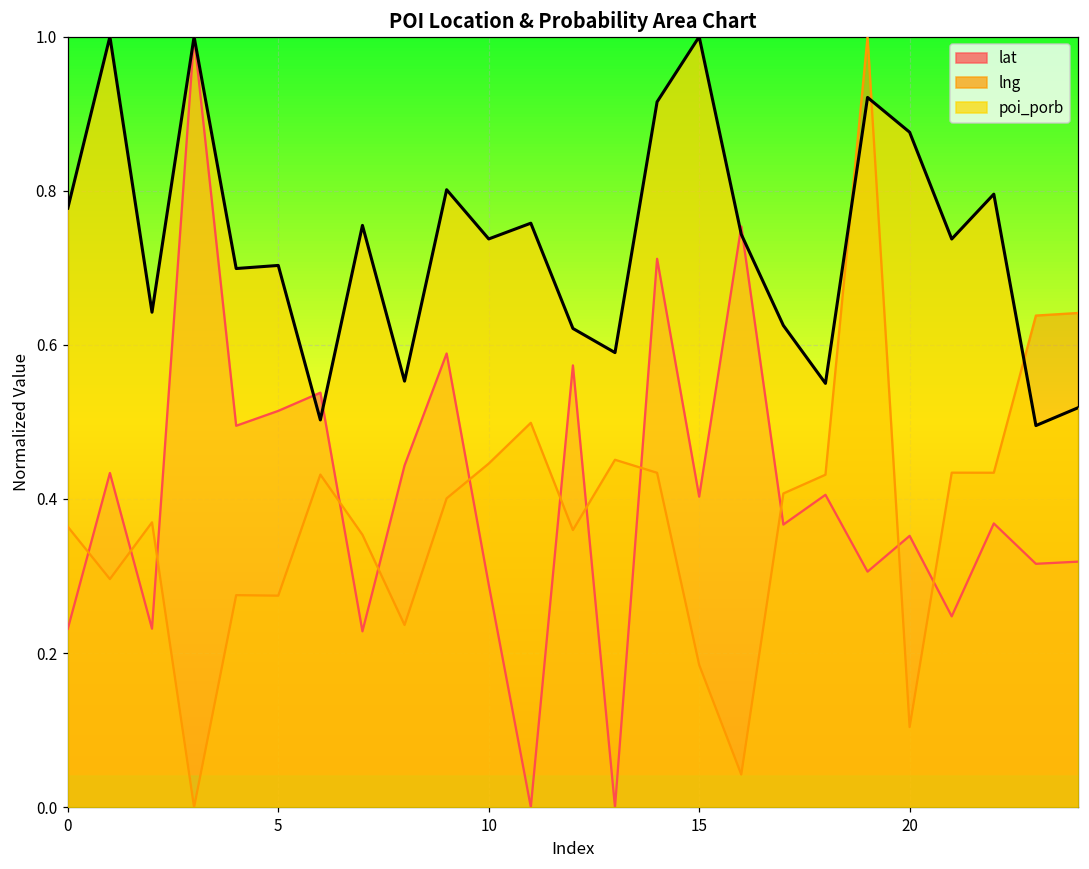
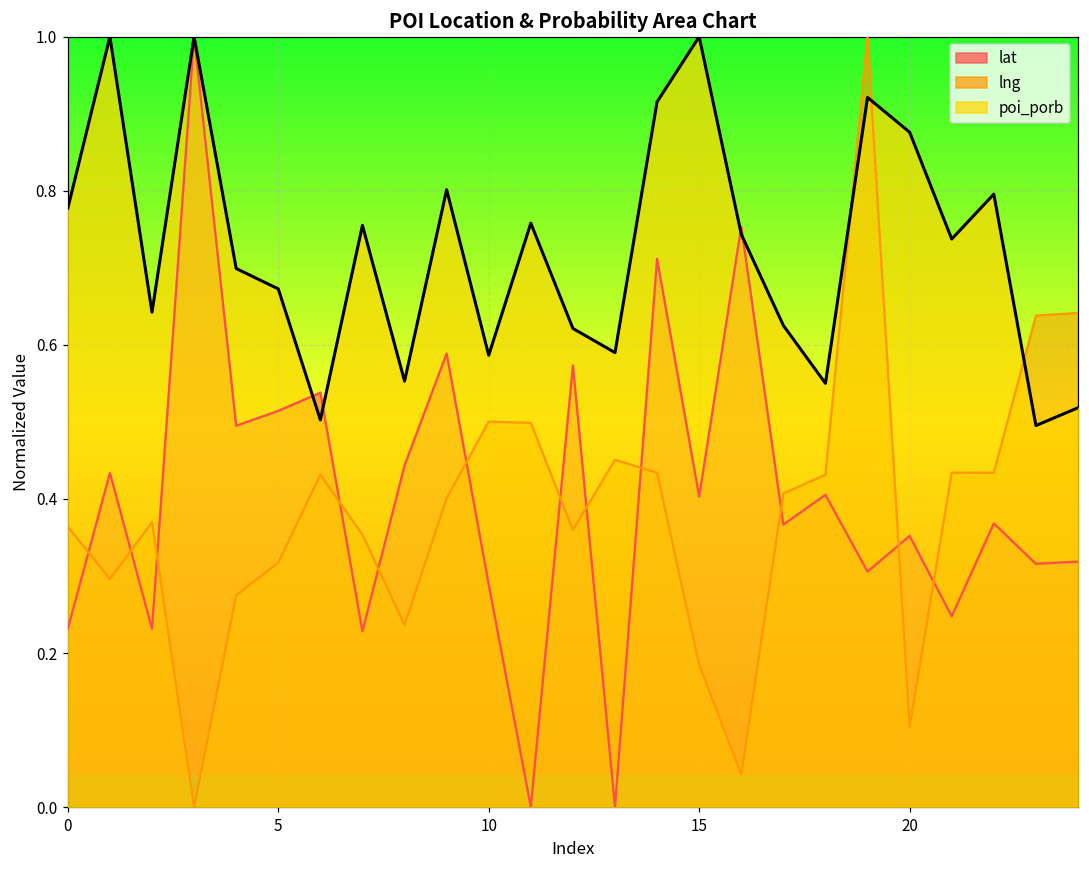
  {
    "lat": {
      "0": 0.23,
      "5": 0.51,
      "10": 0.29,
      "15": 0.40,
      "20": 0.35
    },
    "lng": {
      "0": 0.36,
-     "5": 0.27,
-     "10": 0.45,
+     "5": 0.32,
+     "10": 0.50,
      "15": 0.18,
      "20": 0.10
    },
    "poi_porb": {
      "0": 0.78,
-     "5": 0.70,
-     "10": 0.74,
+     "5": 0.67,
+     "10": 0.59,
      "15": 1.00,
      "20": 0.88
    }
  }
